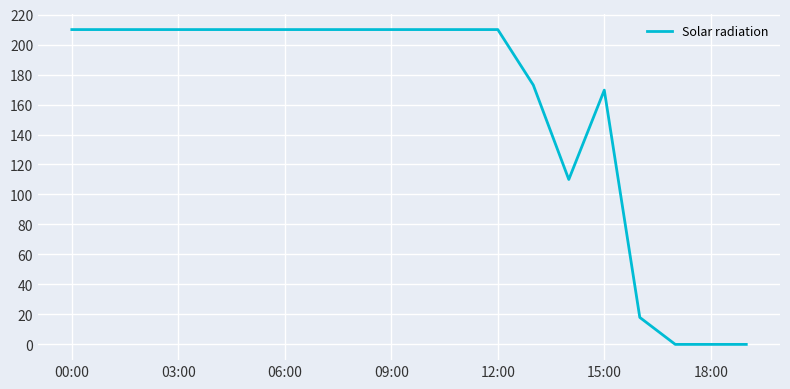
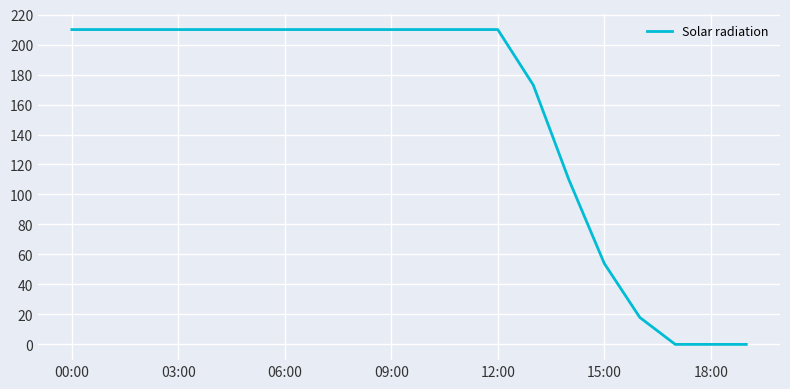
  {
    "00:00": 210,
    "03:00": 210,
    "06:00": 210,
    "09:00": 210,
    "12:00": 210,
-   "15:00": 170,
+   "15:00": 54,
    "18:00": 0
  }
